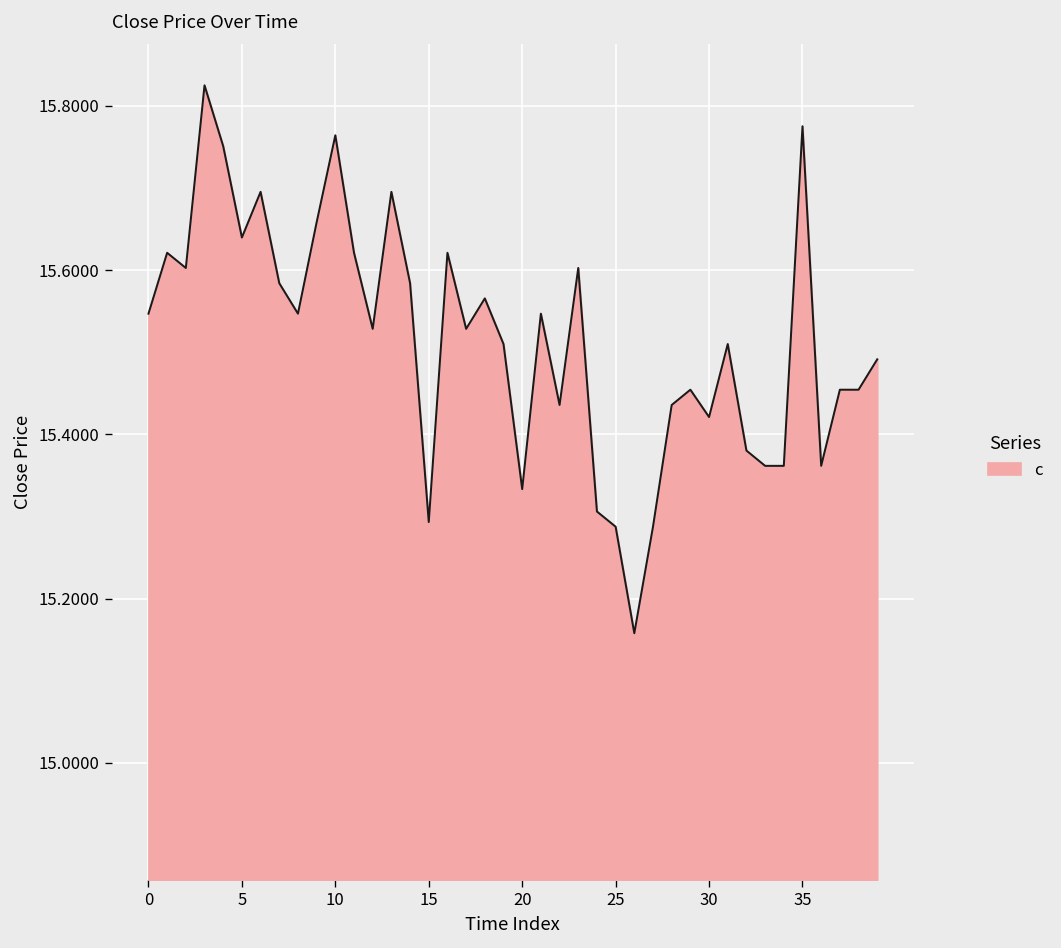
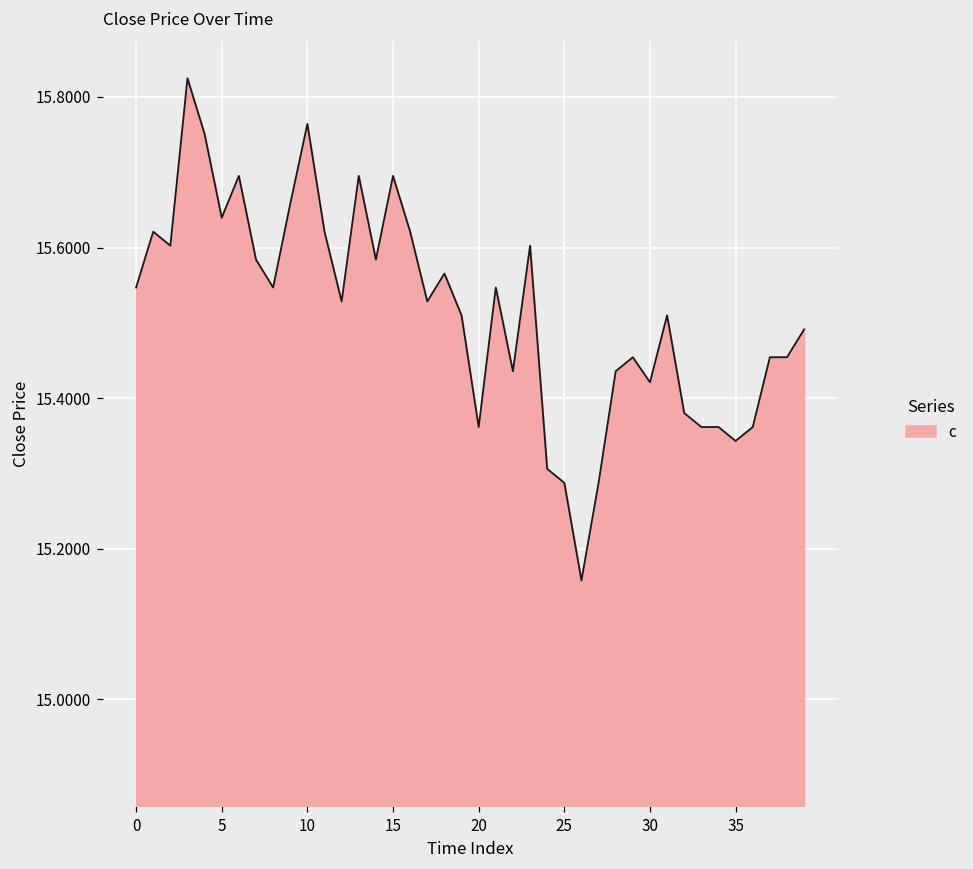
  {
    "0": 15.55,
    "5": 15.64,
    "10": 15.76,
-   "15": 15.29,
-   "20": 15.33,
+   "15": 15.70,
+   "20": 15.36,
    "25": 15.29,
    "30": 15.42,
-   "35": 15.78
+   "35": 15.34
  }
